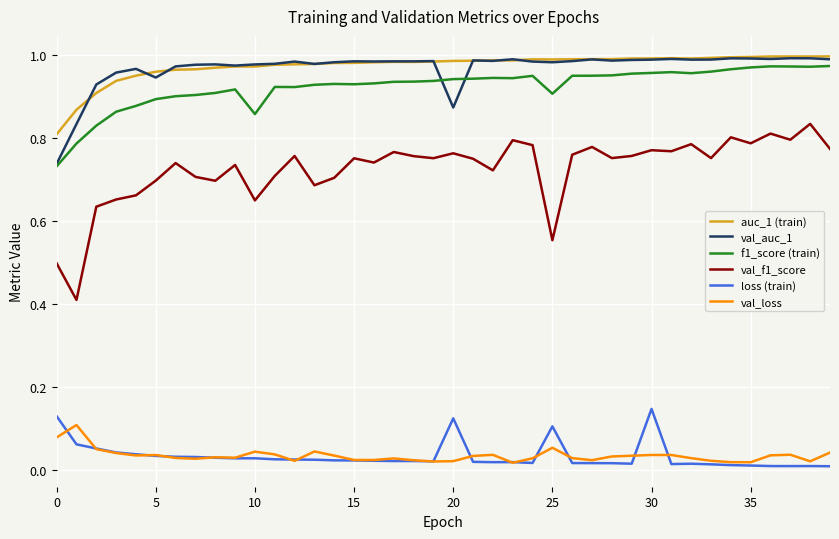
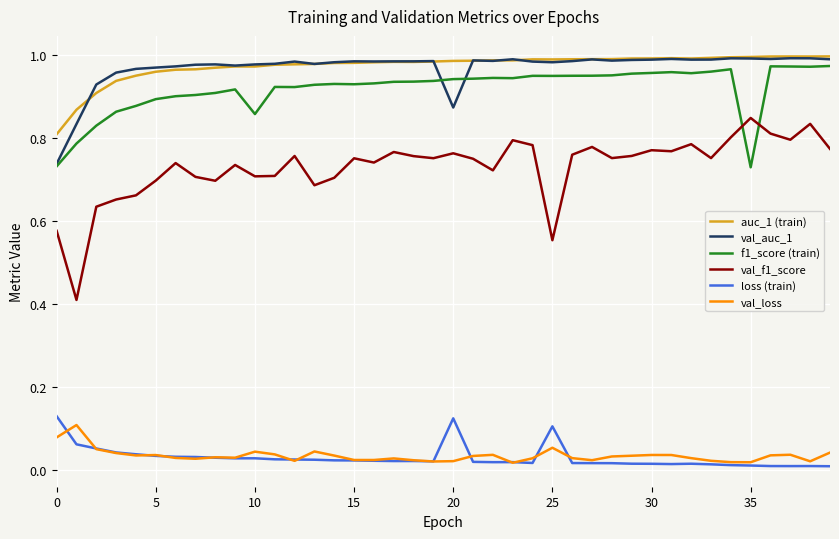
  {
    "val_auc_1": {
-     "5": 0.95,
+     "5": 0.97,
      "20": 0.87,
      "25": 0.98
    },
    "f1_score (train)": {
      "5": 0.89,
      "10": 0.86,
      "15": 0.93,
      "20": 0.94,
-     "25": 0.91,
+     "25": 0.95,
      "30": 0.96,
-     "35": 0.97
+     "35": 0.73
    },
    "val_f1_score": {
-     "0": 0.50,
+     "0": 0.58,
      "5": 0.70,
-     "10": 0.65,
+     "10": 0.71,
      "15": 0.75,
      "20": 0.76,
      "25": 0.55,
      "30": 0.77,
-     "35": 0.79
+     "35": 0.85
    },
    "loss (train)": {
      "0": 0.13,
      "10": 0.03,
      "20": 0.12,
      "25": 0.11,
-     "30": 0.15,
+     "30": 0.02,
      "35": 0.01
    }
  }
